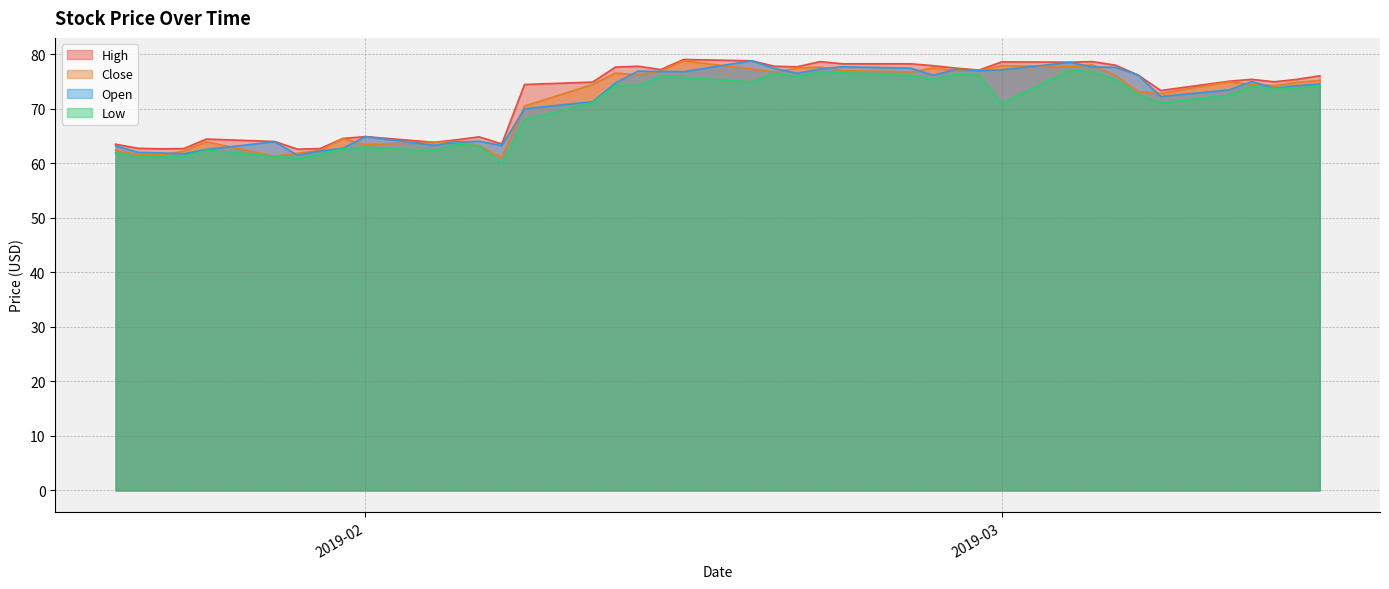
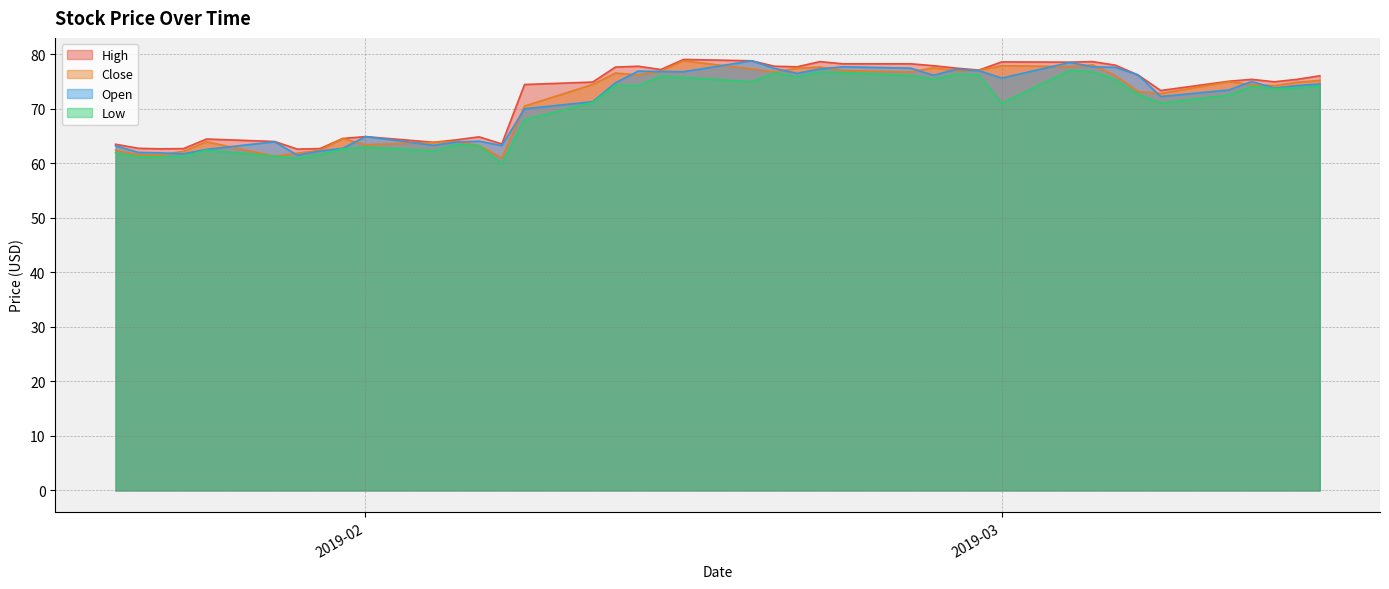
  {
    "Open": {
-     "2019-03": 77
+     "2019-03": 76
    },
    "Low": {
      "2019-03": 71
    }
  }
